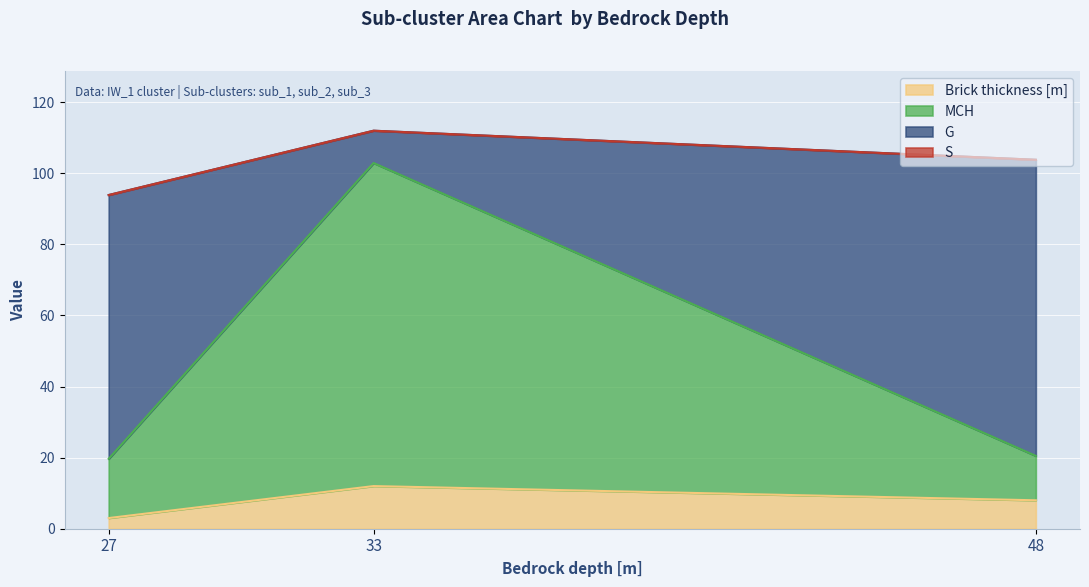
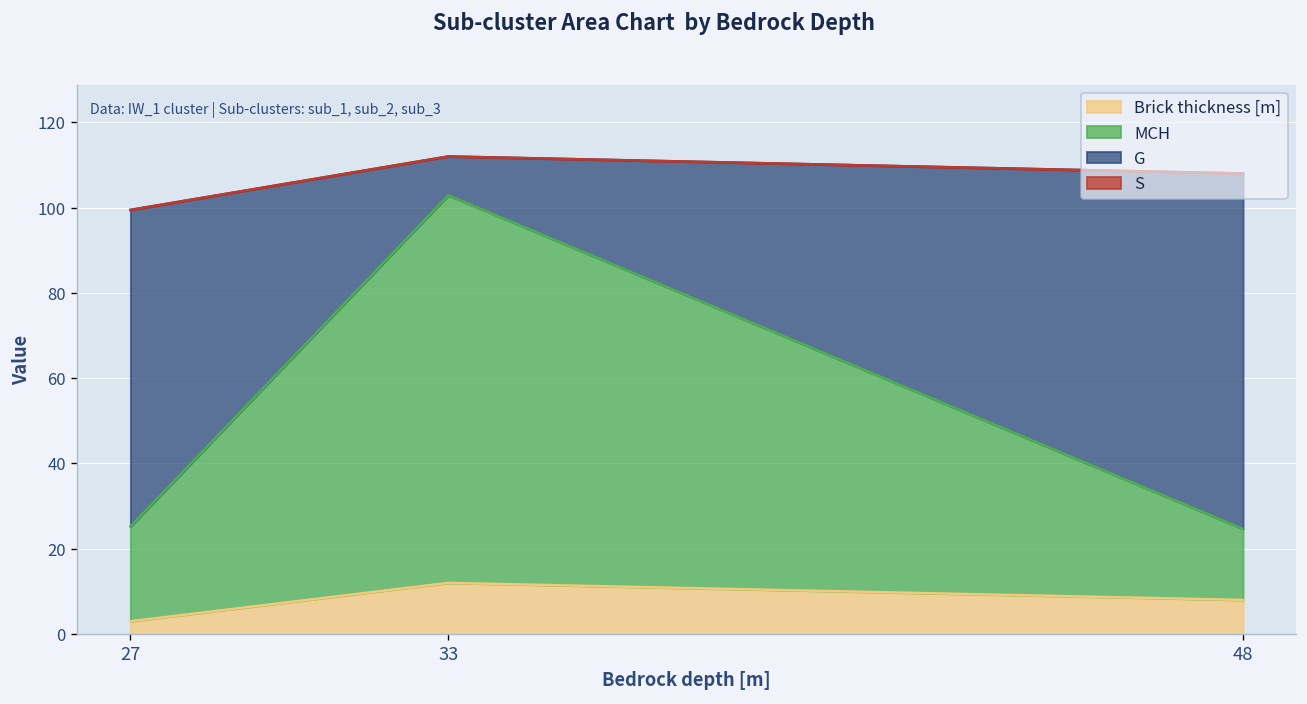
  {
    "Brick thickness [m]": {
      "27": 3,
      "33": 12,
      "48": 8
    },
    "MCH": {
-     "27": 17,
+     "27": 22,
      "33": 91,
-     "48": 12
+     "48": 17
    }
  }
